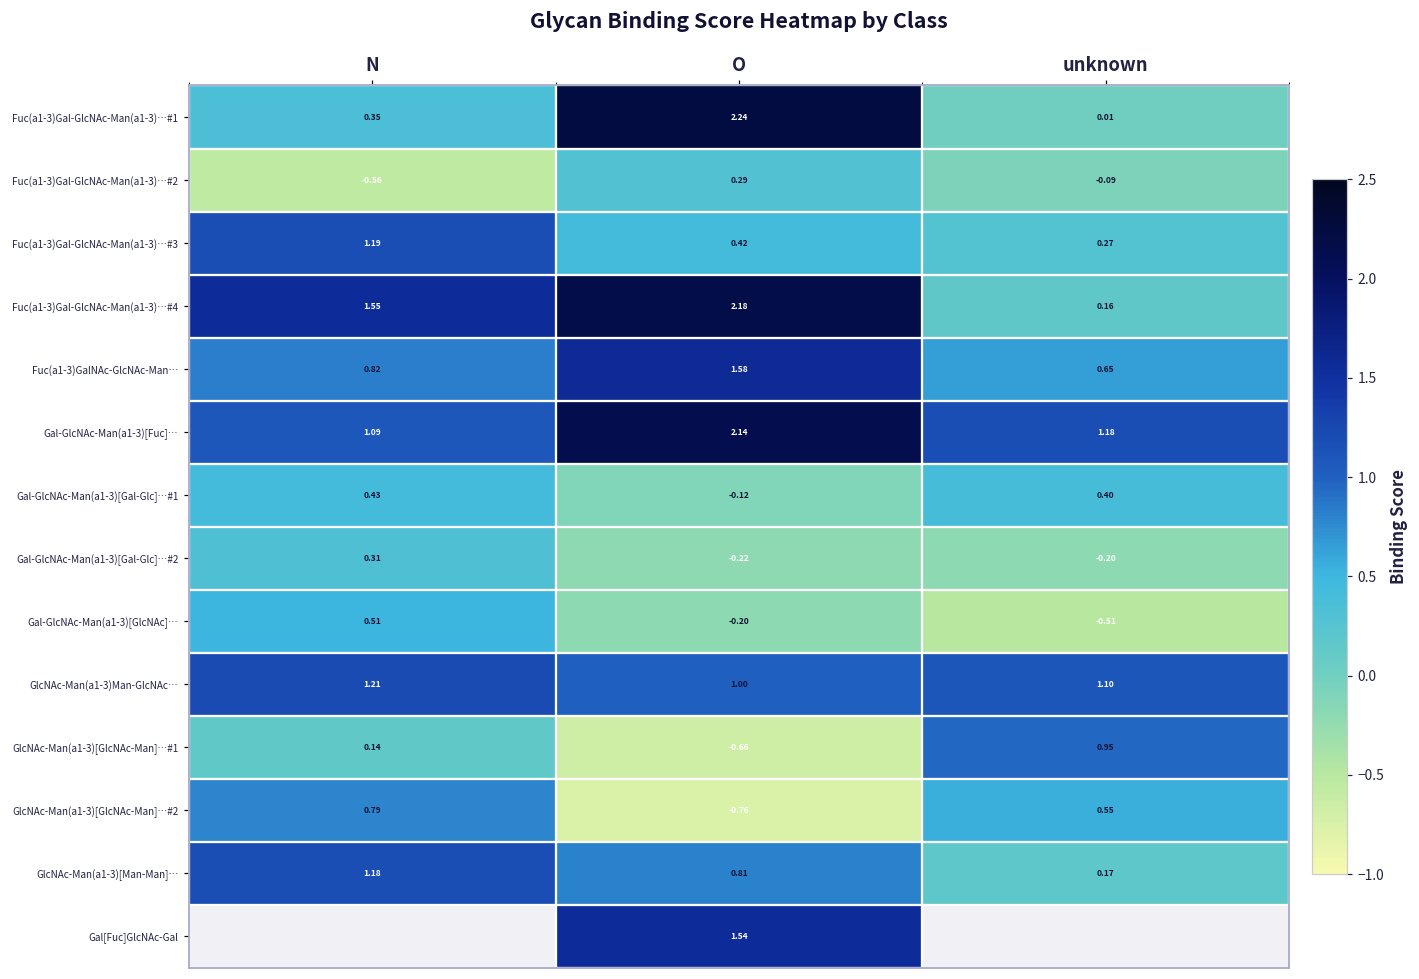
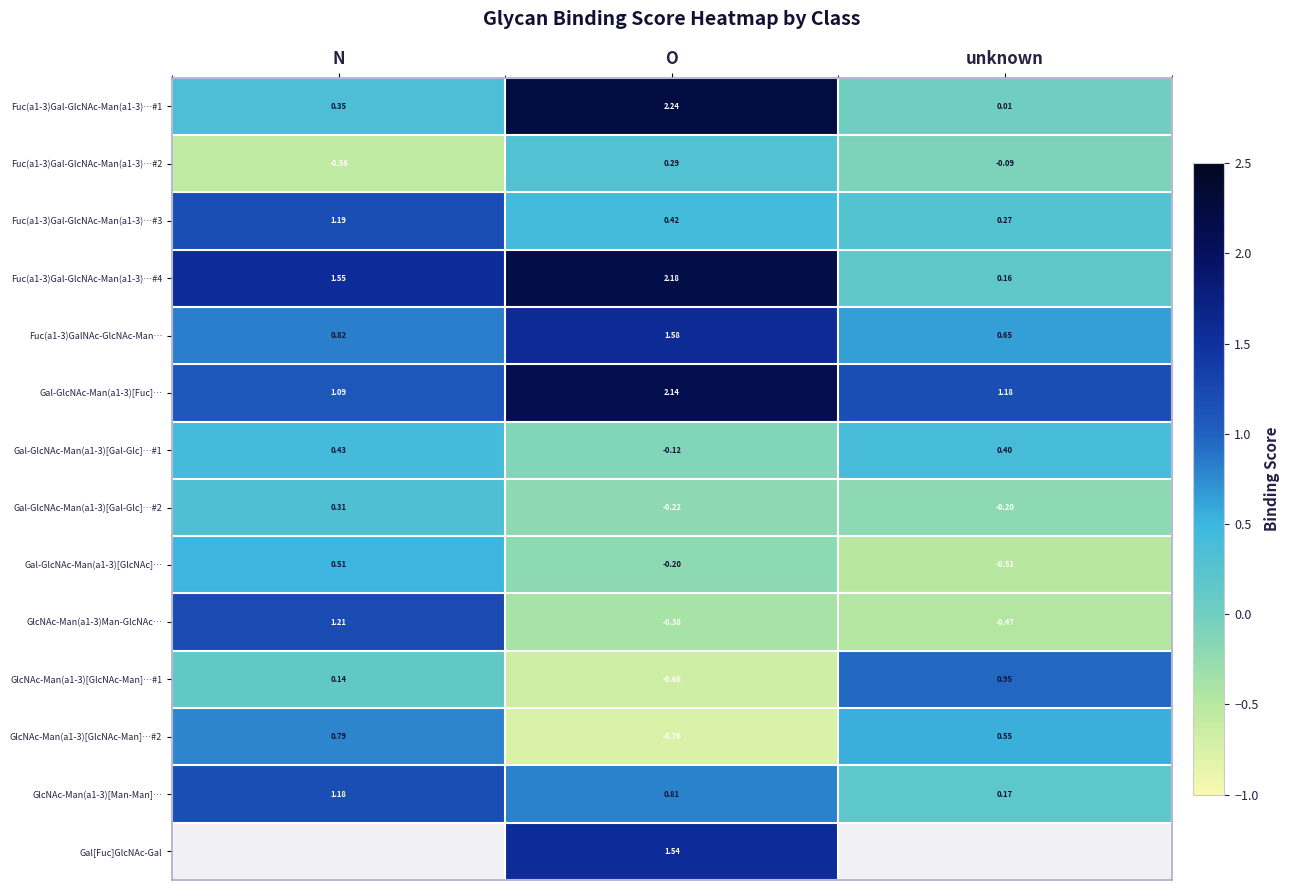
  {
    "Fuc(a1-3)Gal-GlcNAc-Man(a1-3)…#1": {
      "N": 0.35,
      "O": 2.24,
      "unknown": 0.01
    },
    "Fuc(a1-3)Gal-GlcNAc-Man(a1-3)…#2": {
      "N": -0.56,
      "O": 0.29,
      "unknown": -0.09
    },
    "Fuc(a1-3)Gal-GlcNAc-Man(a1-3)…#3": {
      "N": 1.19,
      "O": 0.42,
      "unknown": 0.27
    },
    "Fuc(a1-3)Gal-GlcNAc-Man(a1-3)…#4": {
      "N": 1.55,
      "O": 2.18,
      "unknown": 0.16
    },
    "Fuc(a1-3)GalNAc-GlcNAc-Man…": {
      "N": 0.82,
      "O": 1.58,
      "unknown": 0.65
    },
    "Gal-GlcNAc-Man(a1-3)[Fuc]…": {
      "N": 1.09,
      "O": 2.14,
      "unknown": 1.18
    },
    "Gal-GlcNAc-Man(a1-3)[Gal-Glc]…#1": {
      "N": 0.43,
      "O": -0.12,
      "unknown": 0.40
    },
    "Gal-GlcNAc-Man(a1-3)[Gal-Glc]…#2": {
      "N": 0.31,
      "O": -0.22,
      "unknown": -0.20
    },
    "Gal-GlcNAc-Man(a1-3)[GlcNAc]…": {
      "N": 0.51,
      "O": -0.20,
      "unknown": -0.51
    },
    "GlcNAc-Man(a1-3)Man-GlcNAc…": {
      "N": 1.21,
-     "O": 1.00,
-     "unknown": 1.10
+     "O": -0.38,
+     "unknown": -0.47
    },
    "GlcNAc-Man(a1-3)[GlcNAc-Man]…#1": {
      "N": 0.14,
      "O": -0.66,
      "unknown": 0.95
    },
    "GlcNAc-Man(a1-3)[GlcNAc-Man]…#2": {
      "N": 0.79,
      "O": -0.76,
      "unknown": 0.55
    },
    "GlcNAc-Man(a1-3)[Man-Man]…": {
      "N": 1.18,
      "O": 0.81,
      "unknown": 0.17
    },
    "Gal[Fuc]GlcNAc-Gal": {
      "O": 1.54
    }
  }
